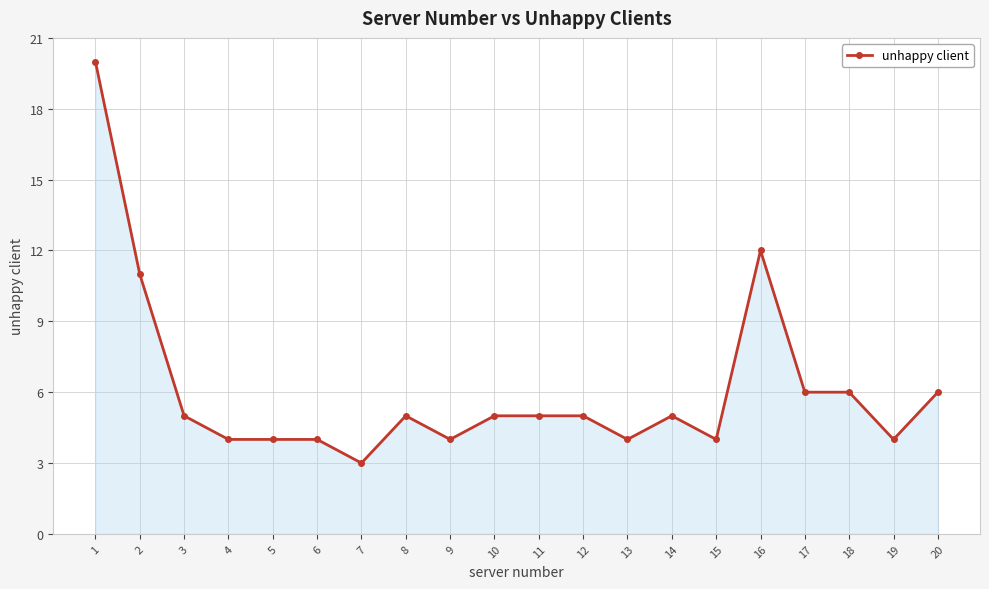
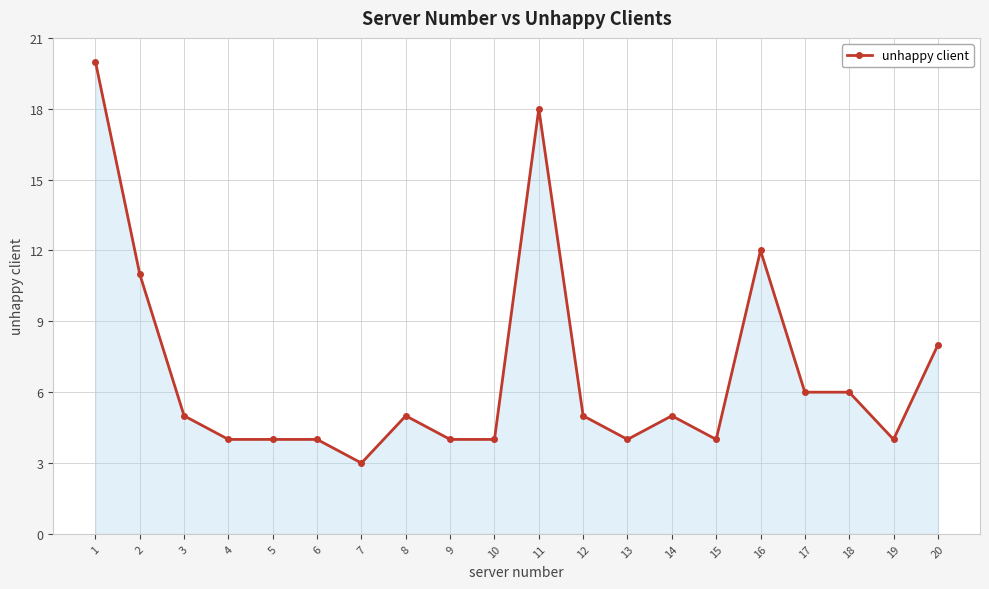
  {
    "1": 20,
    "2": 11,
    "3": 5,
    "4": 4,
    "5": 4,
    "6": 4,
    "7": 3,
    "8": 5,
    "9": 4,
-   "10": 5,
-   "11": 5,
+   "10": 4,
+   "11": 18,
    "12": 5,
    "13": 4,
    "14": 5,
    "15": 4,
    "16": 12,
    "17": 6,
    "18": 6,
    "19": 4,
-   "20": 6
+   "20": 8
  }
